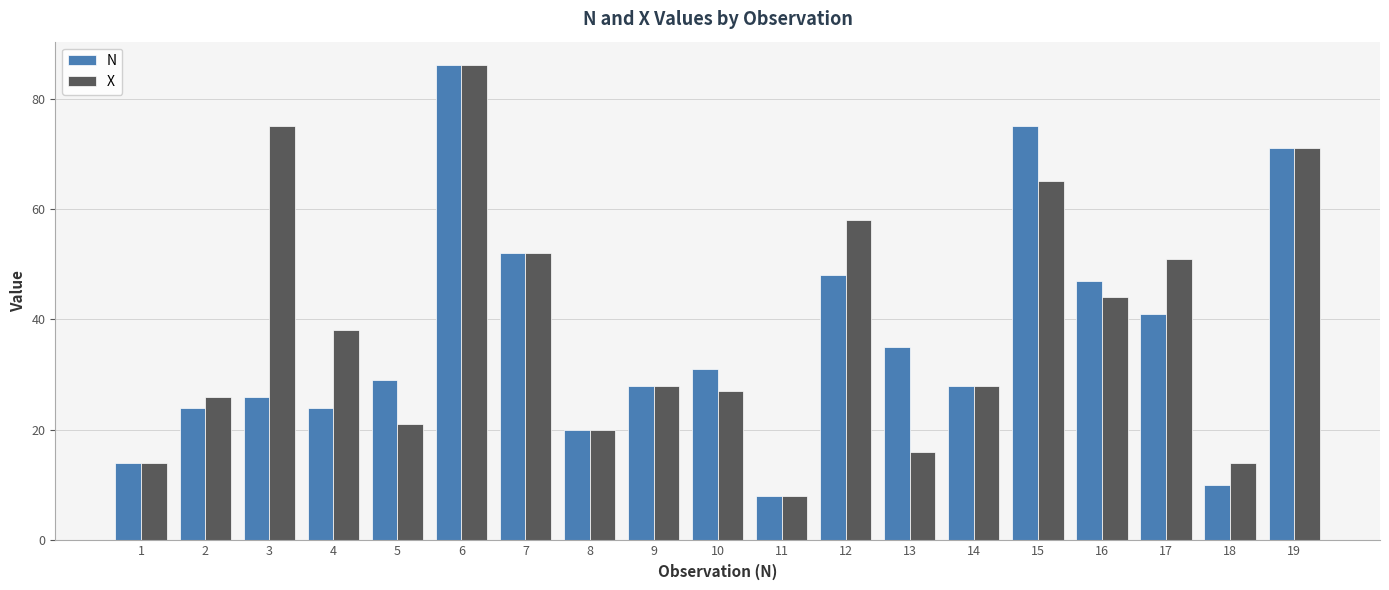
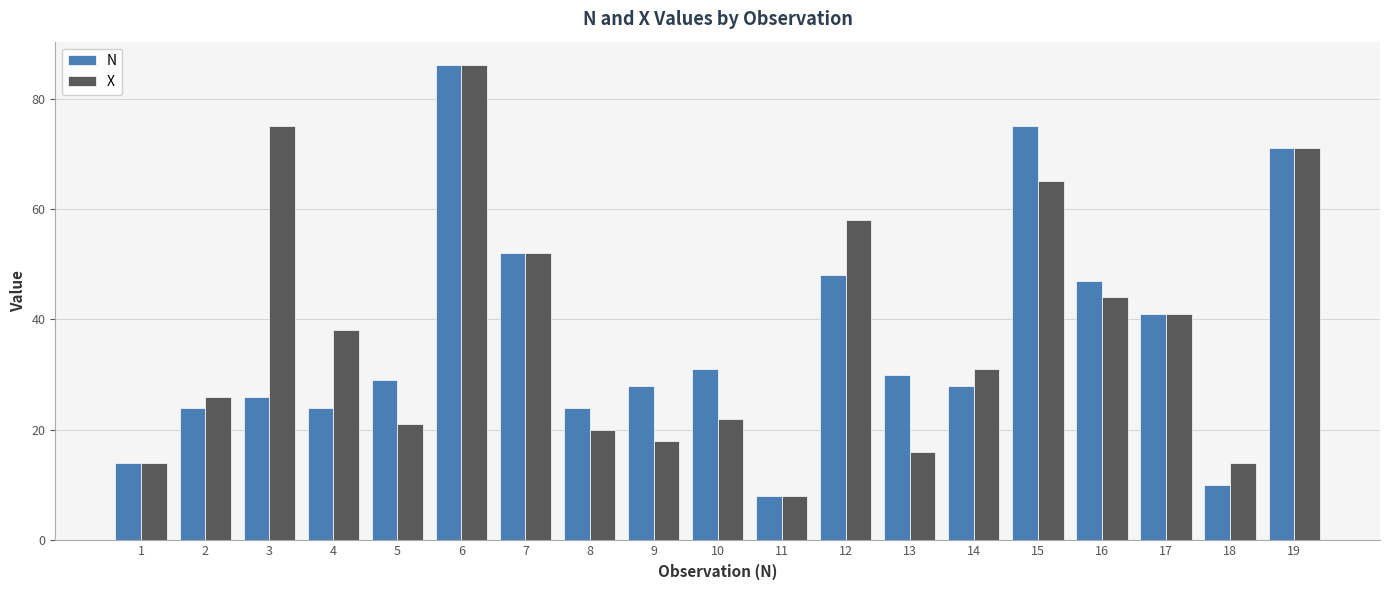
  {
    "N": {
      "1": 14,
      "2": 24,
      "3": 26,
      "4": 24,
      "5": 29,
      "6": 86,
      "7": 52,
-     "8": 20,
+     "8": 24,
      "9": 28,
      "10": 31,
      "11": 8,
      "12": 48,
-     "13": 35,
+     "13": 30,
      "14": 28,
      "15": 75,
      "16": 47,
      "17": 41,
      "18": 10,
      "19": 71
    },
    "X": {
      "1": 14,
      "2": 26,
      "3": 75,
      "4": 38,
      "5": 21,
      "6": 86,
      "7": 52,
      "8": 20,
-     "9": 28,
-     "10": 27,
+     "9": 18,
+     "10": 22,
      "11": 8,
      "12": 58,
      "13": 16,
-     "14": 28,
+     "14": 31,
      "15": 65,
      "16": 44,
-     "17": 51,
+     "17": 41,
      "18": 14,
      "19": 71
    }
  }
